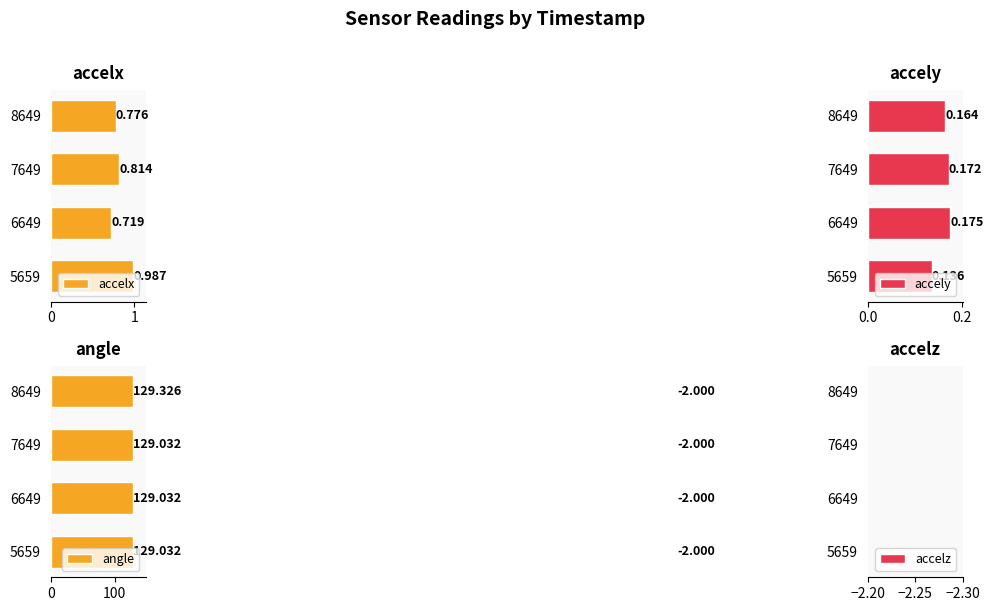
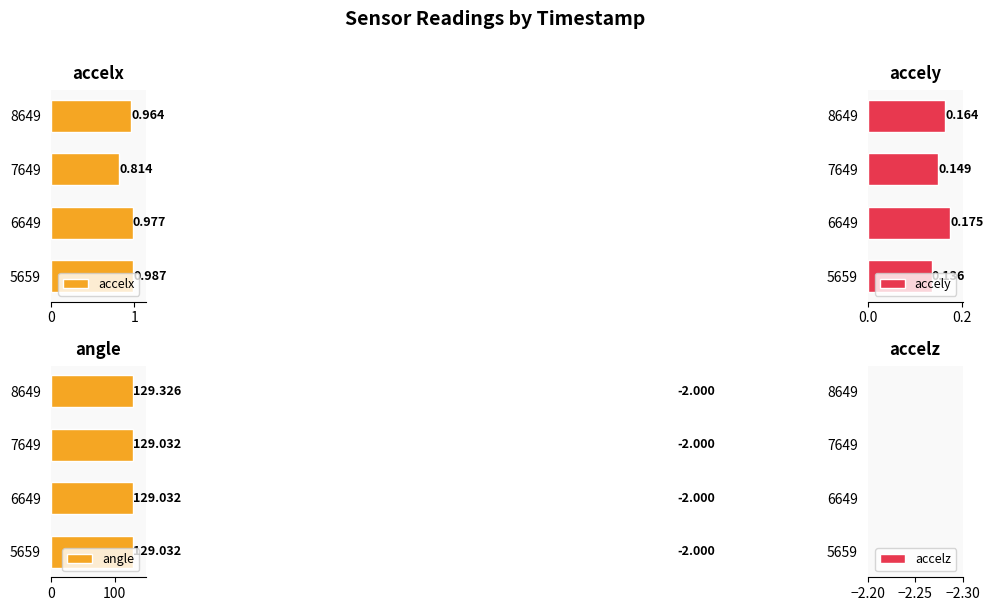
  {
    "accelx": {
-     "8649": 0.776,
+     "8649": 0.964,
      "7649": 0.814,
-     "6649": 0.719
+     "6649": 0.977
    },
    "accely": {
      "8649": 0.164,
-     "7649": 0.172,
+     "7649": 0.149,
      "6649": 0.175
    },
    "angle": {
      "8649": 129.326,
      "7649": 129.032,
      "6649": 129.032
    }
  }
